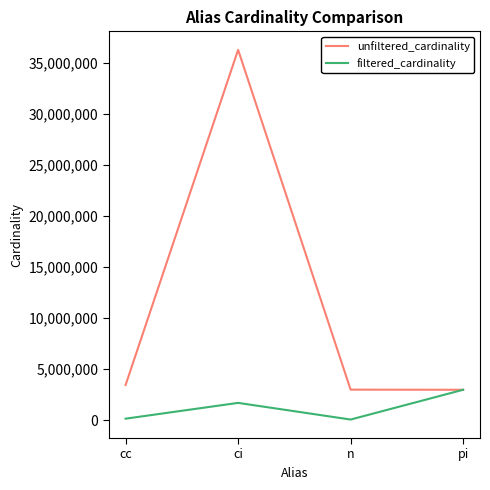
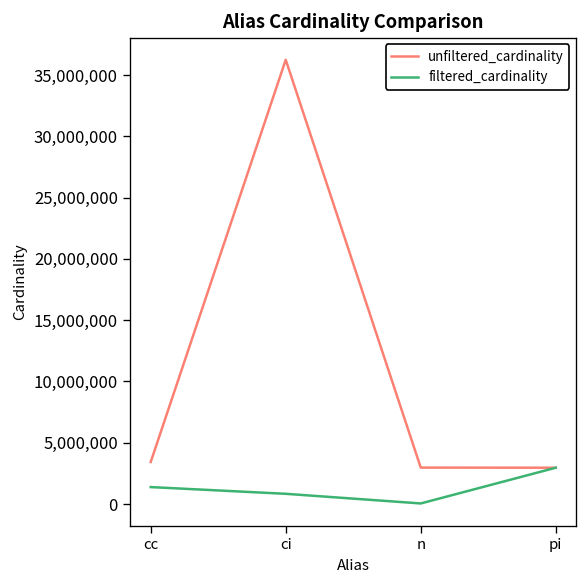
  {
    "unfiltered_cardinality": {
      "cc": "3,400,000",
      "ci": "36,200,000",
      "n": "3,000,000"
    },
    "filtered_cardinality": {
-     "cc": "100,000",
-     "ci": "1,700,000",
+     "cc": "1,400,000",
+     "ci": "800,000",
      "n": "100,000"
    }
  }
